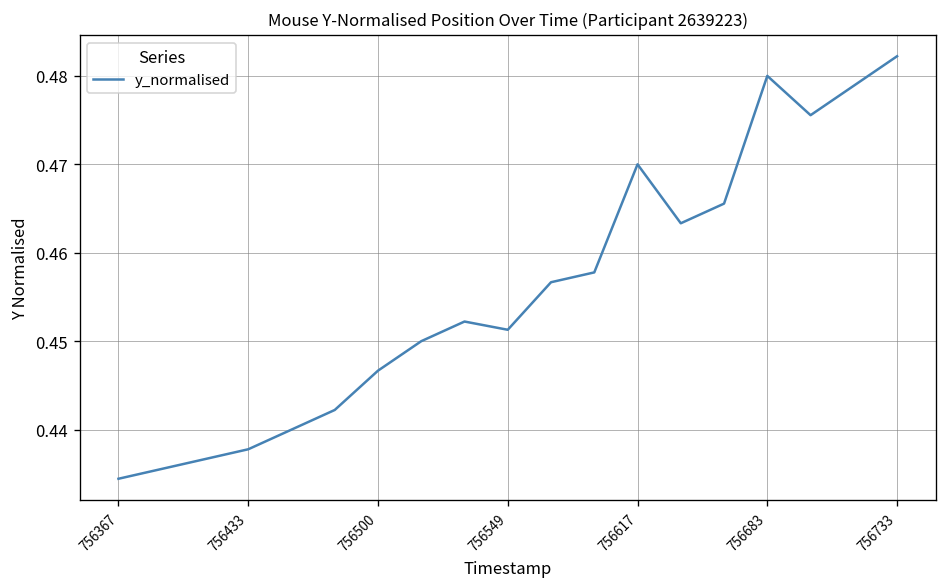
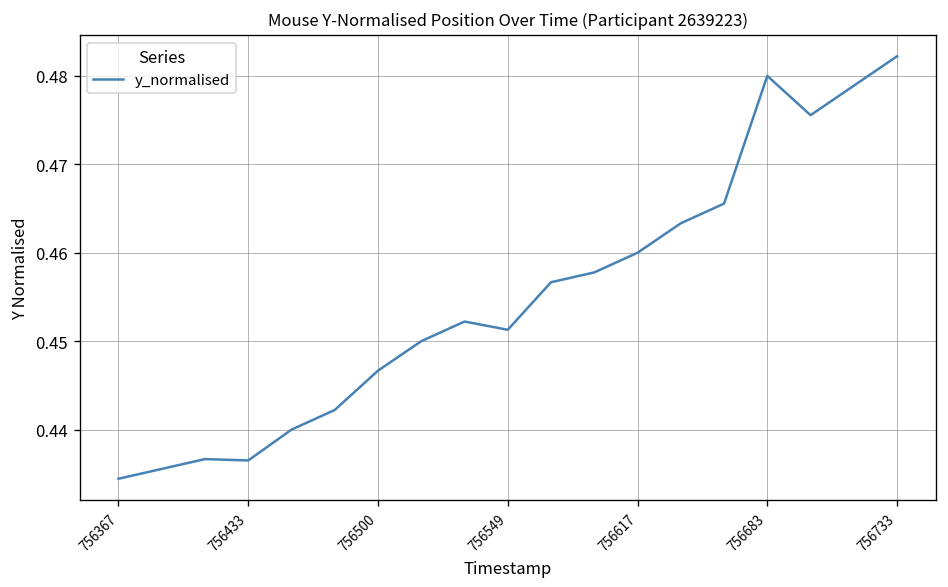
  {
    "756367": 0.434,
-   "756433": 0.438,
+   "756433": 0.437,
    "756500": 0.447,
    "756549": 0.451,
-   "756617": 0.47,
+   "756617": 0.46,
    "756683": 0.480,
    "756733": 0.482
  }
